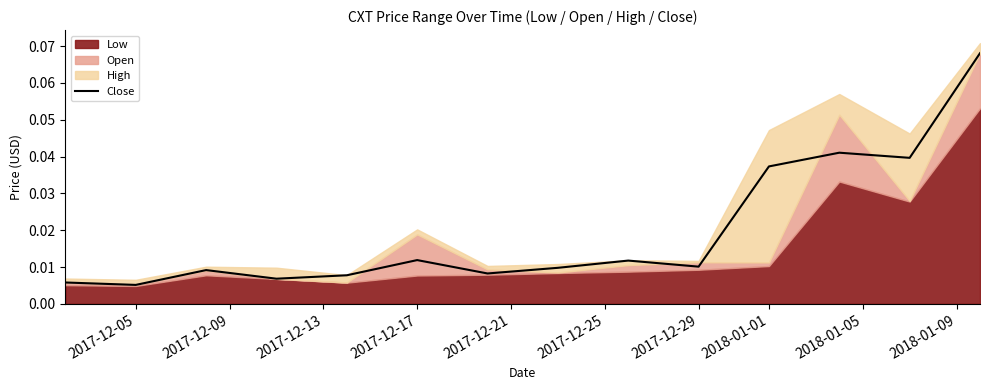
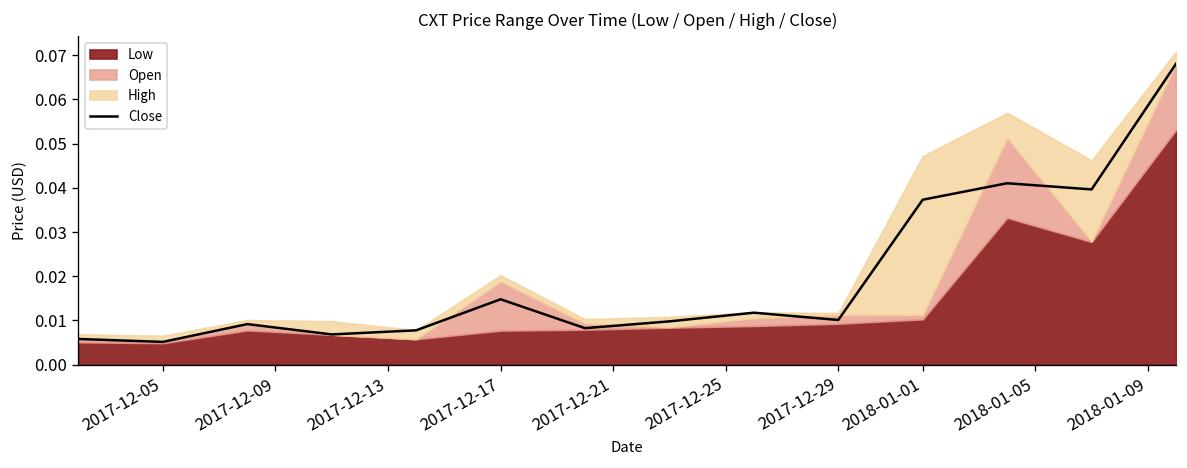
  {
    "Close": {
-     "2017-12-17": 0.012,
+     "2017-12-17": 0.015,
      "2017-12-29": 0.010,
      "2018-01-01": 0.037
    },
    "Low": {
      "2017-12-17": 0.008,
      "2017-12-29": 0.009,
      "2018-01-01": 0.010
    }
  }
